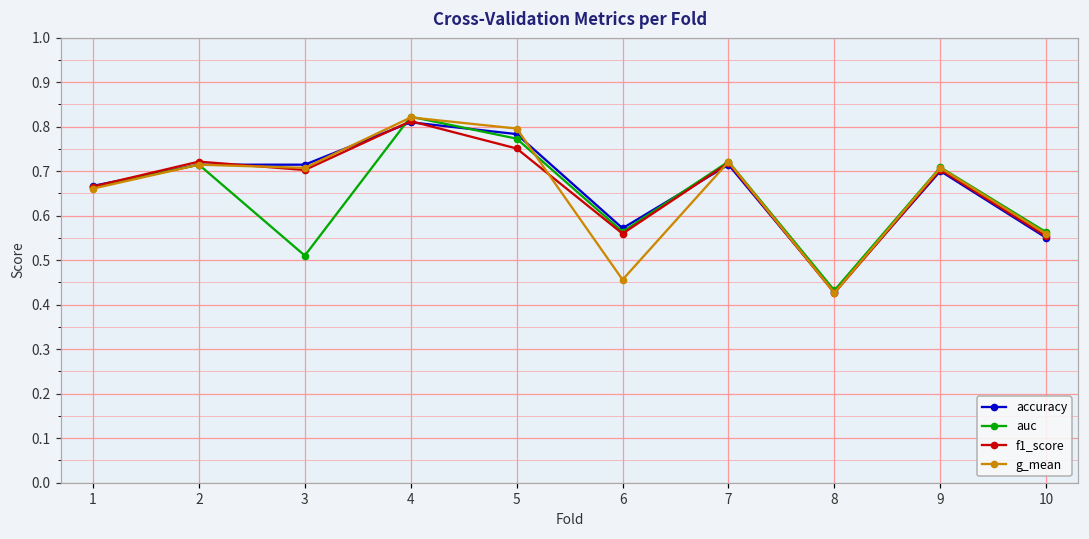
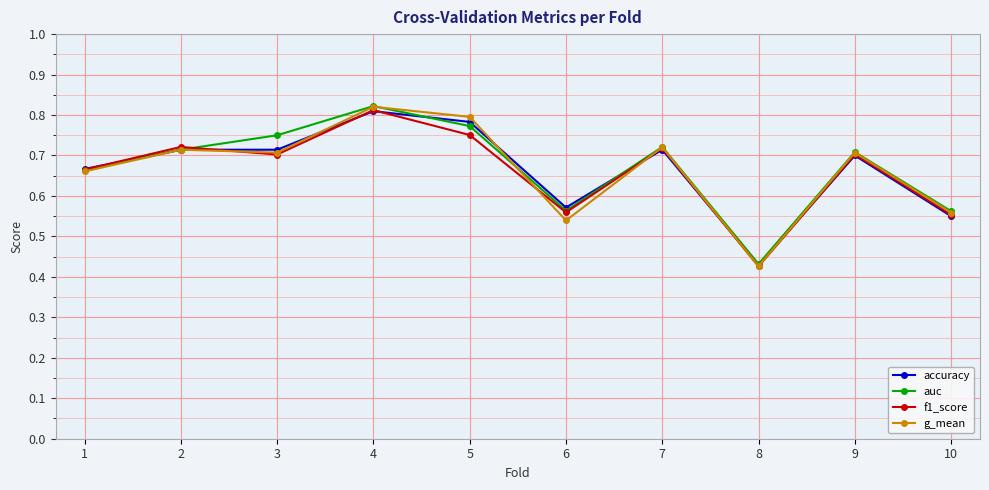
  {
    "accuracy": {
      "3": 0.71,
      "5": 0.78,
      "6": 0.57
    },
    "auc": {
-     "3": 0.51,
+     "3": 0.75,
      "5": 0.77
    },
    "f1_score": {
      "2": 0.72,
      "5": 0.75
    },
    "g_mean": {
      "5": 0.80,
-     "6": 0.46
+     "6": 0.54
    }
  }
